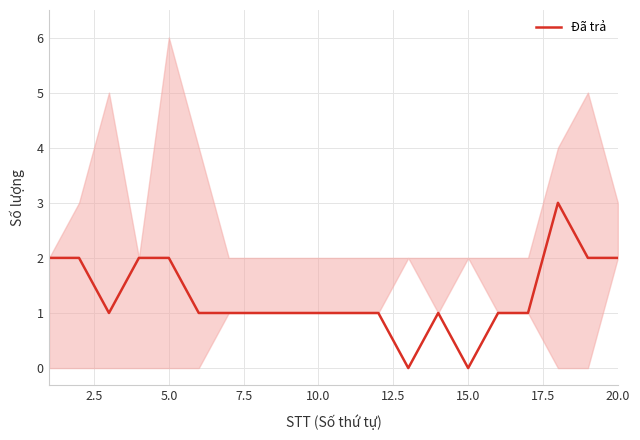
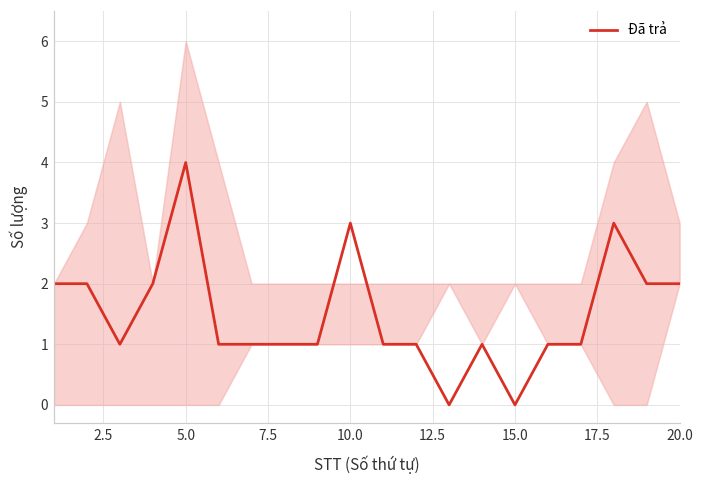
  {
    "Đã trả": {
-     "5.0": 2,
-     "10.0": 1,
+     "5.0": 4,
+     "10.0": 3,
      "15.0": 0,
      "20.0": 2
    }
  }
